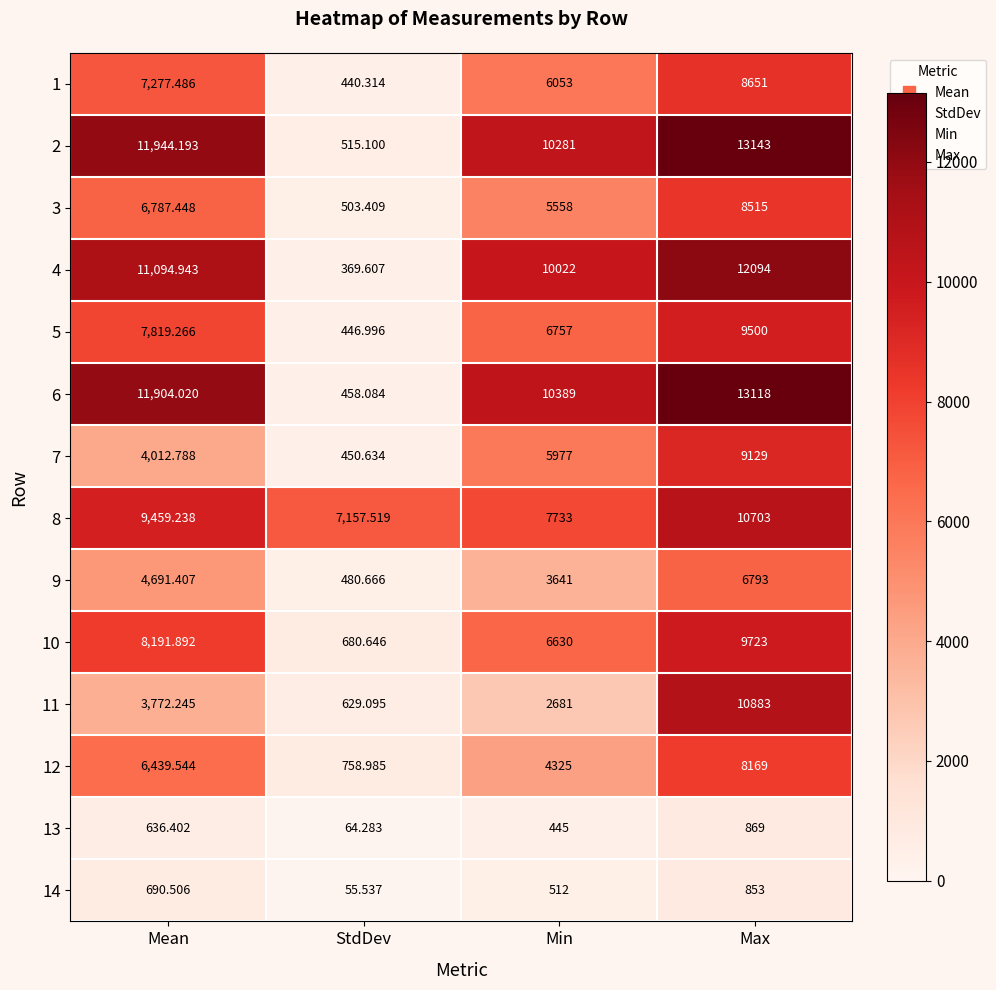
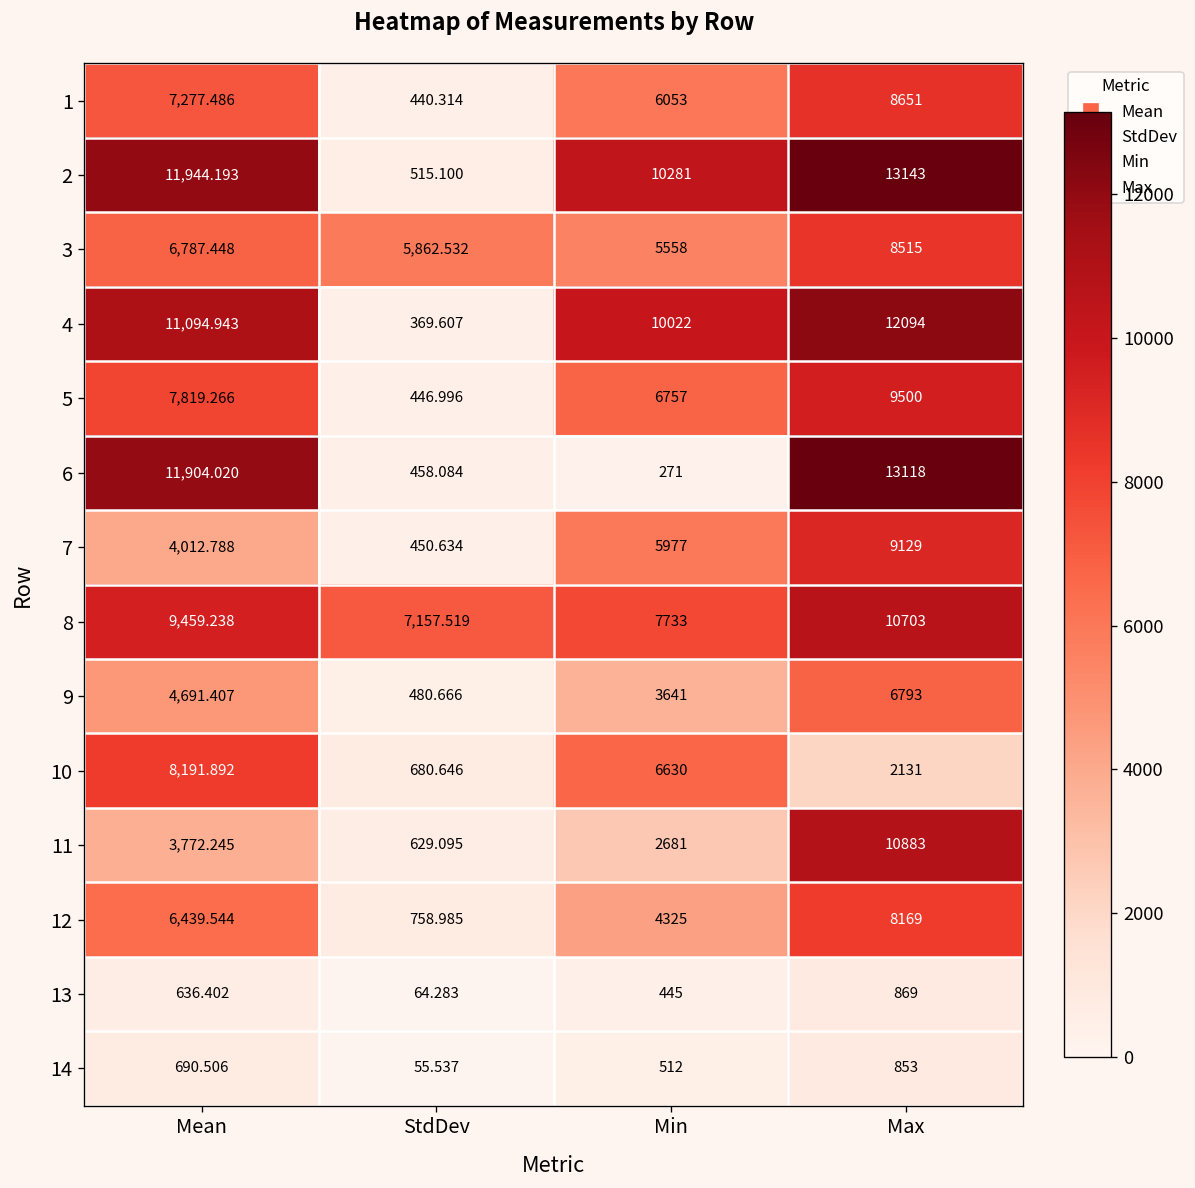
  {
    "1": {
      "Mean": "7,277.486",
      "StdDev": "440.314",
      "Min": "6053",
      "Max": "8651"
    },
    "2": {
      "Mean": "11,944.193",
      "StdDev": "515.100",
      "Min": "10281",
      "Max": "13143"
    },
    "3": {
      "Mean": "6,787.448",
-     "StdDev": "503.409",
+     "StdDev": "5,862.532",
      "Min": "5558",
      "Max": "8515"
    },
    "4": {
      "Mean": "11,094.943",
      "StdDev": "369.607",
      "Min": "10022",
      "Max": "12094"
    },
    "5": {
      "Mean": "7,819.266",
      "StdDev": "446.996",
      "Min": "6757",
      "Max": "9500"
    },
    "6": {
      "Mean": "11,904.020",
      "StdDev": "458.084",
-     "Min": "10389",
+     "Min": "271",
      "Max": "13118"
    },
    "7": {
      "Mean": "4,012.788",
      "StdDev": "450.634",
      "Min": "5977",
      "Max": "9129"
    },
    "8": {
      "Mean": "9,459.238",
      "StdDev": "7,157.519",
      "Min": "7733",
      "Max": "10703"
    },
    "9": {
      "Mean": "4,691.407",
      "StdDev": "480.666",
      "Min": "3641",
      "Max": "6793"
    },
    "10": {
      "Mean": "8,191.892",
      "StdDev": "680.646",
      "Min": "6630",
-     "Max": "9723"
+     "Max": "2131"
    },
    "11": {
      "Mean": "3,772.245",
      "StdDev": "629.095",
      "Min": "2681",
      "Max": "10883"
    },
    "12": {
      "Mean": "6,439.544",
      "StdDev": "758.985",
      "Min": "4325",
      "Max": "8169"
    },
    "13": {
      "Mean": "636.402",
      "StdDev": "64.283",
      "Min": "445",
      "Max": "869"
    },
    "14": {
      "Mean": "690.506",
      "StdDev": "55.537",
      "Min": "512",
      "Max": "853"
    }
  }
